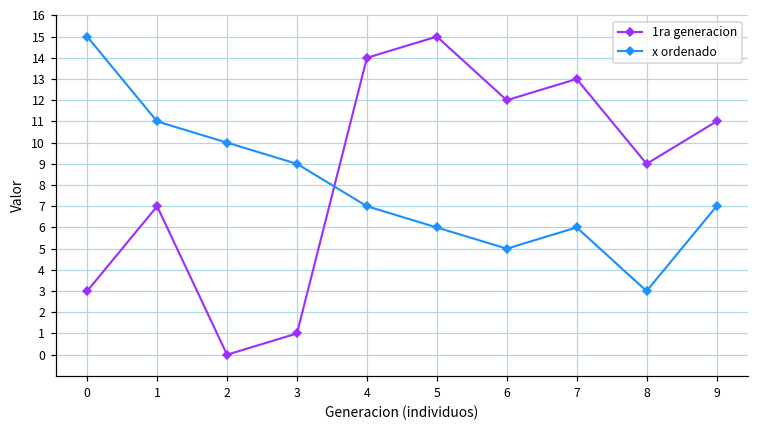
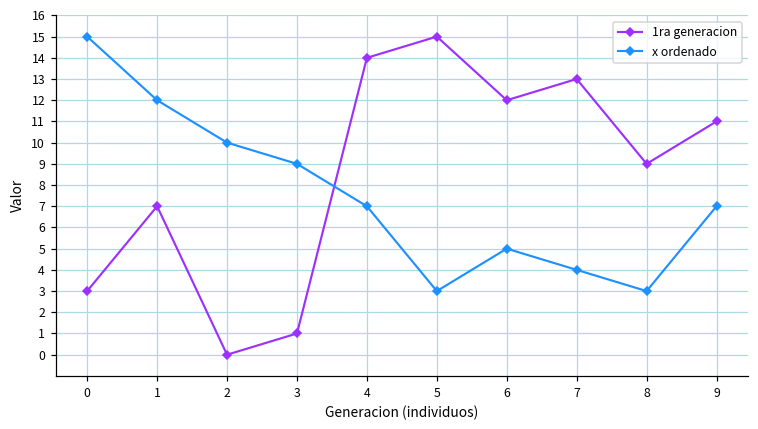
  {
    "1ra generacion": {
      "0": 3,
      "1": 7,
      "2": 0,
      "3": 1,
      "4": 14,
      "5": 15,
      "6": 12,
      "7": 13,
      "8": 9,
      "9": 11
    },
    "x ordenado": {
      "0": 15,
-     "1": 11,
+     "1": 12,
      "2": 10,
      "3": 9,
      "4": 7,
-     "5": 6,
+     "5": 3,
      "6": 5,
-     "7": 6,
+     "7": 4,
      "8": 3,
      "9": 7
    }
  }
